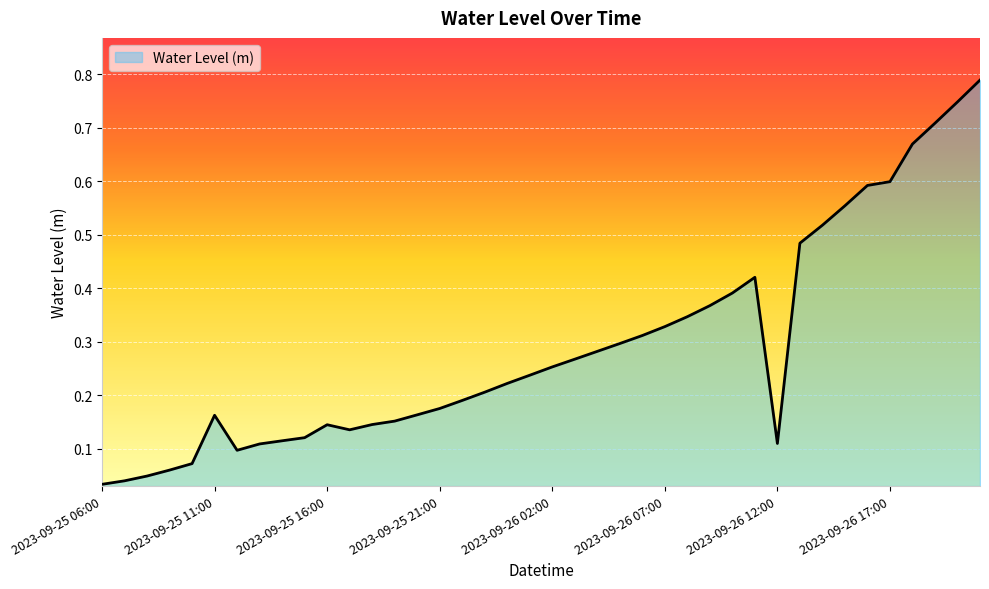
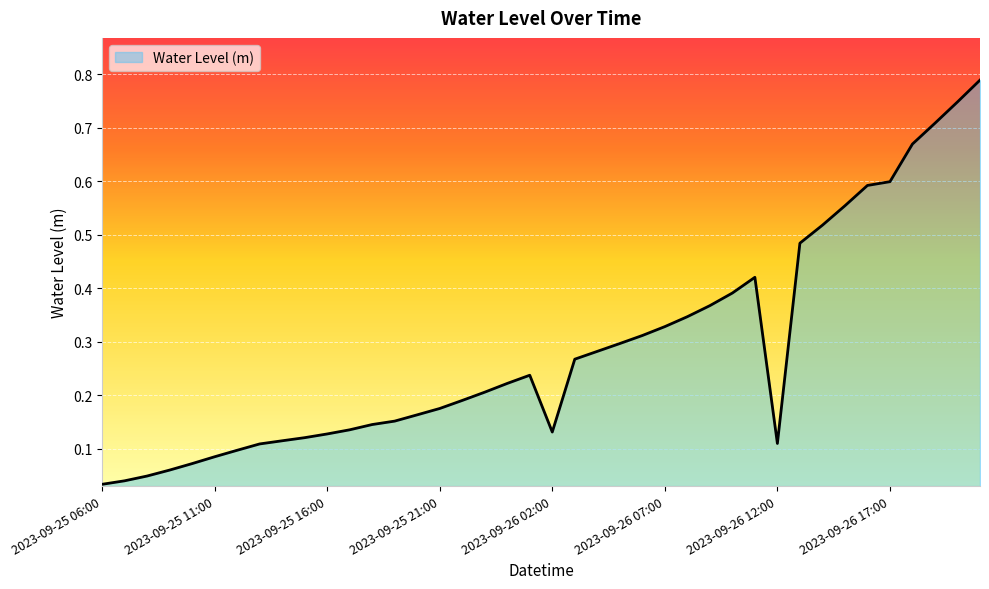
  {
    "2023-09-25 06:00": 0.03,
-   "2023-09-25 11:00": 0.16,
-   "2023-09-25 16:00": 0.14,
+   "2023-09-25 11:00": 0.08,
+   "2023-09-25 16:00": 0.13,
    "2023-09-25 21:00": 0.18,
-   "2023-09-26 02:00": 0.25,
+   "2023-09-26 02:00": 0.13,
    "2023-09-26 07:00": 0.33,
    "2023-09-26 12:00": 0.11,
    "2023-09-26 17:00": 0.60
  }
